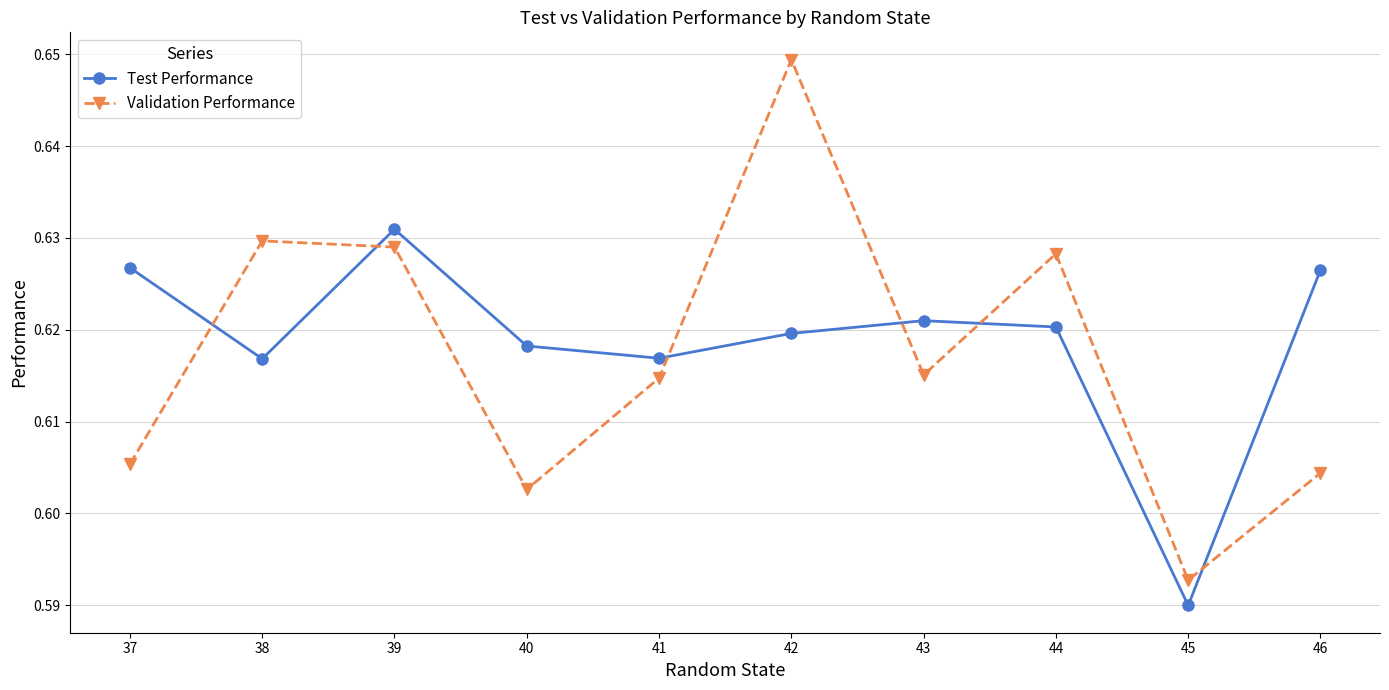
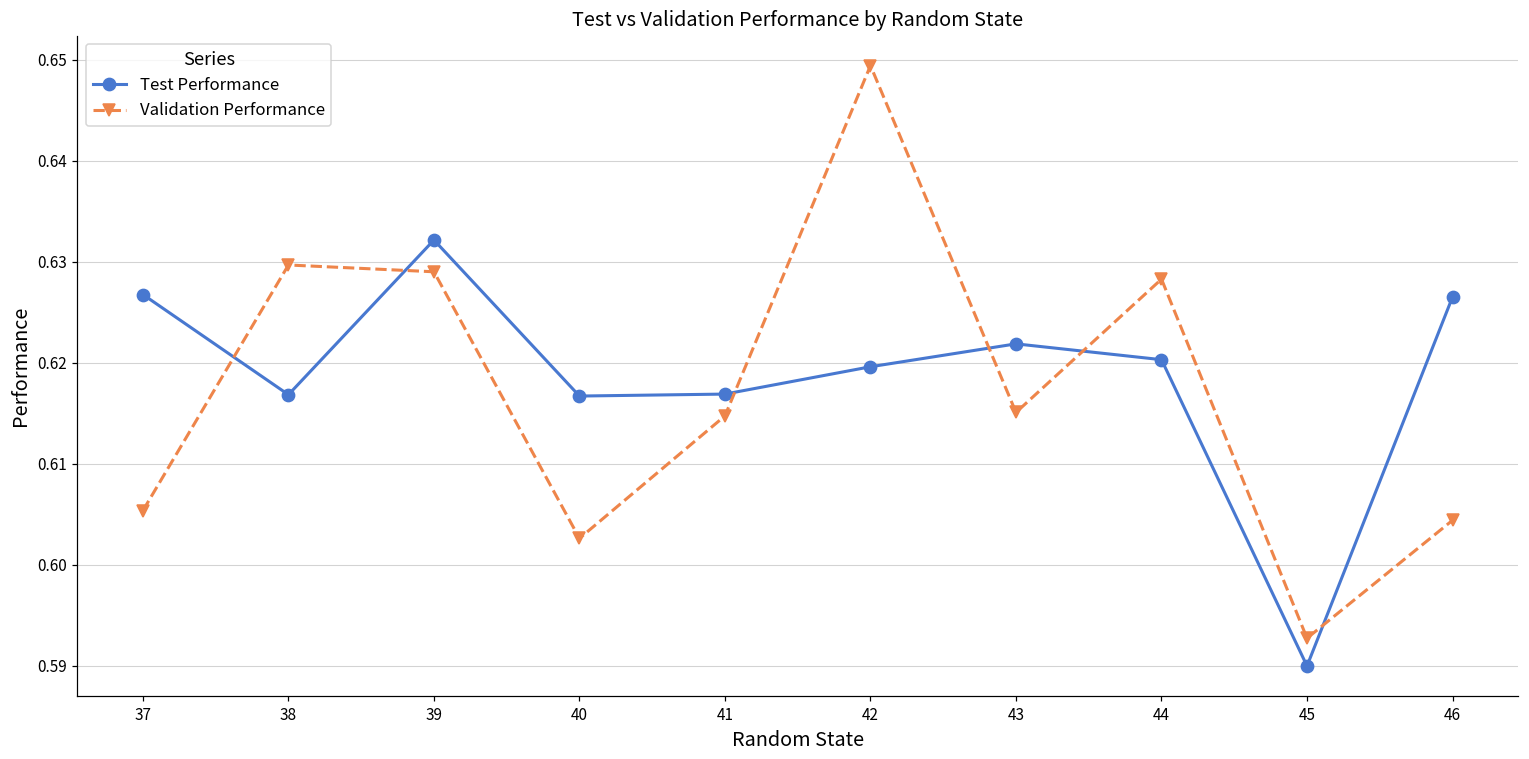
  {
    "Test Performance": {
      "37": 0.627,
      "38": 0.617,
-     "39": 0.631,
-     "40": 0.618,
+     "39": 0.632,
+     "40": 0.617,
      "41": 0.617,
      "42": 0.620,
-     "43": 0.621,
+     "43": 0.622,
      "44": 0.620,
      "45": 0.590,
      "46": 0.627
    },
    "Validation Performance": {
      "37": 0.605,
      "38": 0.630,
      "39": 0.629,
      "40": 0.603,
      "41": 0.615,
      "42": 0.649,
      "43": 0.615,
      "44": 0.628,
      "45": 0.593,
      "46": 0.604
    }
  }
